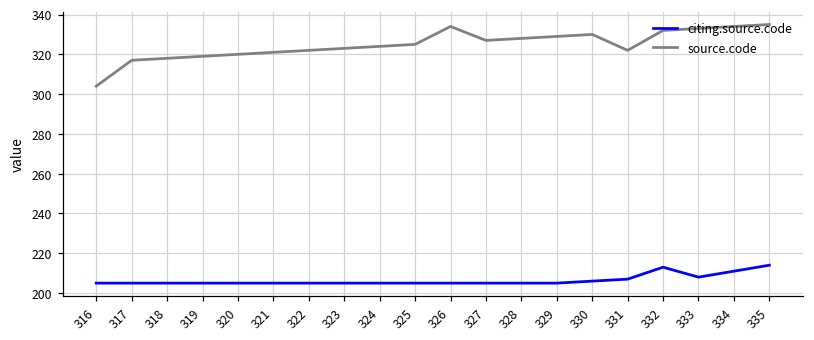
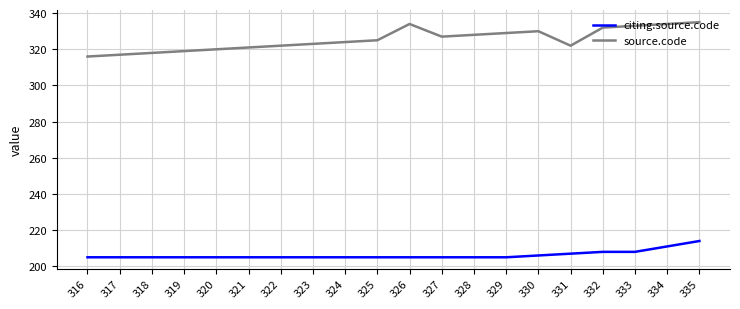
  {
    "citing.source.code": {
      "316": 205,
      "317": 205,
      "318": 205,
      "319": 205,
      "320": 205,
      "321": 205,
      "322": 205,
      "323": 205,
      "324": 205,
      "325": 205,
      "326": 205,
      "327": 205,
      "328": 205,
      "329": 205,
      "330": 206,
      "331": 207,
-     "332": 213,
+     "332": 208,
      "333": 208,
      "334": 211,
      "335": 214
    },
    "source.code": {
-     "316": 304,
+     "316": 316,
      "317": 317,
      "318": 318,
      "319": 319,
      "320": 320,
      "321": 321,
      "322": 322,
      "323": 323,
      "324": 324,
      "325": 325,
      "326": 334,
      "327": 327,
      "328": 328,
      "329": 329,
      "330": 330,
      "331": 322,
      "332": 332,
      "333": 333,
      "334": 334,
      "335": 335
    }
  }
